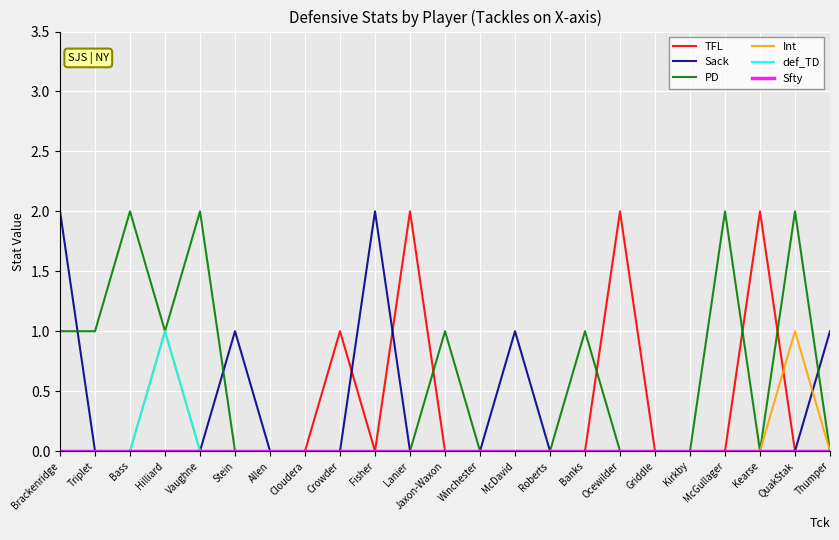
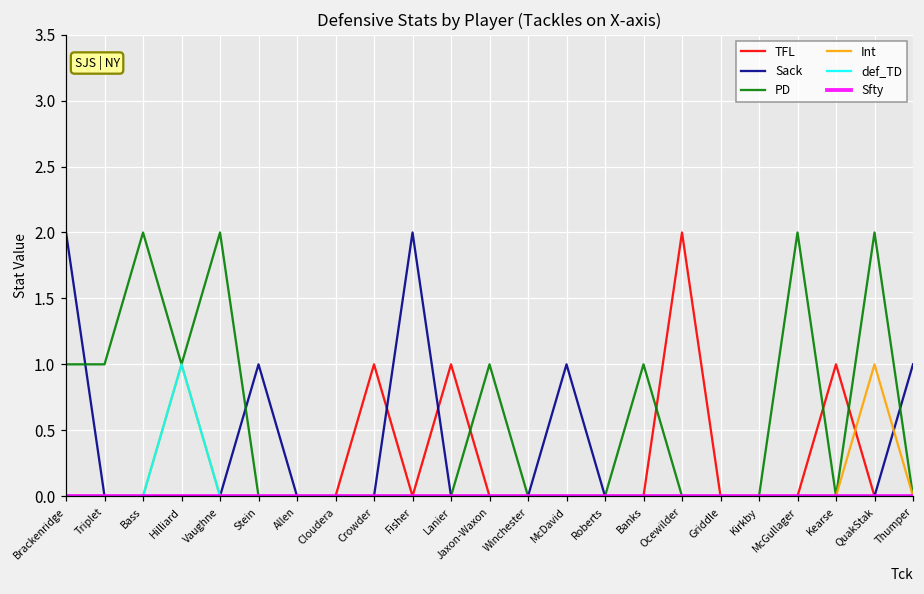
  {
    "TFL": {
      "Crowder": 1,
-     "Lanier": 2,
+     "Lanier": 1,
      "Ocewilder": 2,
-     "Kearse": 2
+     "Kearse": 1
    },
    "Sack": {
      "Brackenridge": 2,
      "Stein": 1,
      "Fisher": 2,
      "McDavid": 1,
      "Thumper": 1
    },
    "PD": {
      "Brackenridge": 1,
      "Triplet": 1,
      "Bass": 2,
      "Vaughne": 2,
      "Jaxon-Waxon": 1,
      "Banks": 1,
      "McGullager": 2,
      "QuakStak": 2
    },
    "Int": {
      "QuakStak": 1
    }
  }
